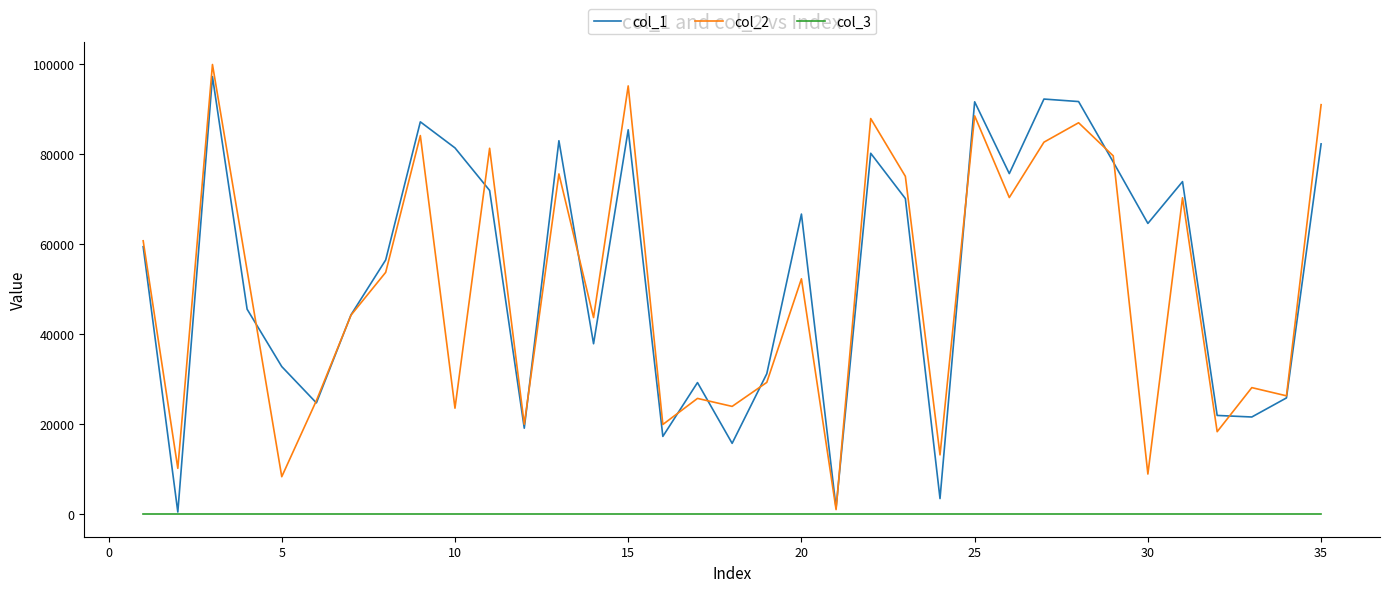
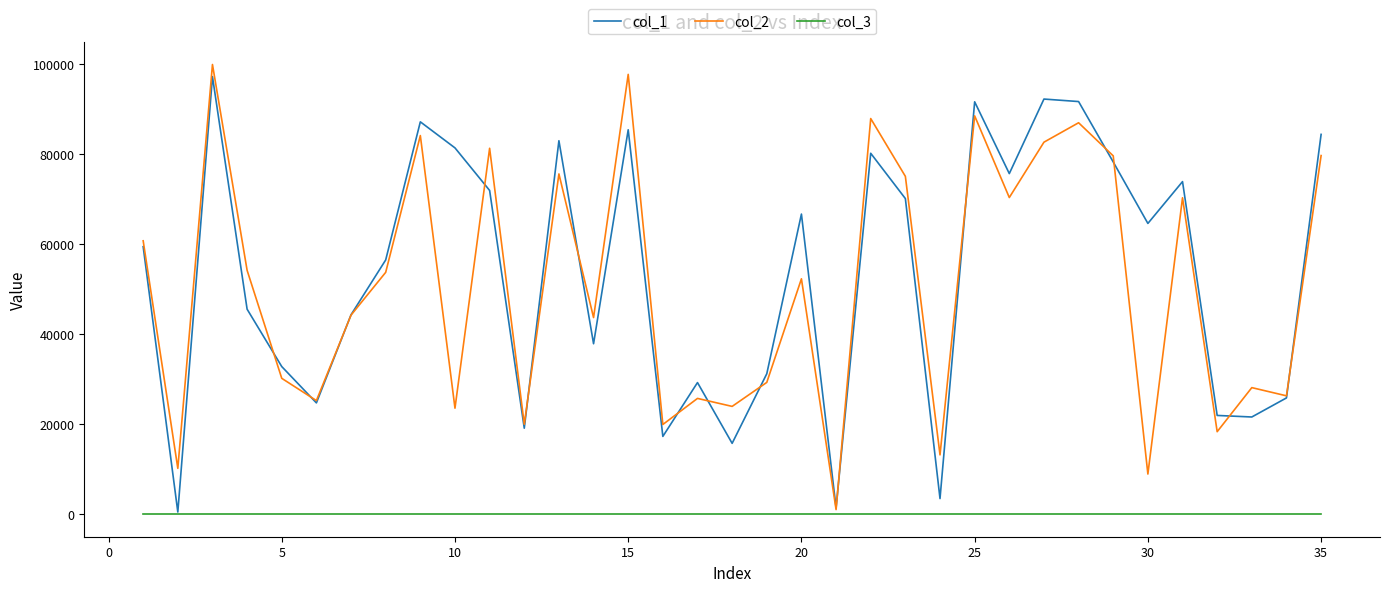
  {
    "col_1": {
      "5": 33000,
      "10": 81000,
      "15": 85000,
      "20": 67000,
      "25": 92000,
      "30": 65000,
-     "35": 82000
+     "35": 84000
    },
    "col_2": {
-     "5": 8000,
+     "5": 30000,
      "10": 24000,
-     "15": 95000,
+     "15": 98000,
      "20": 52000,
      "25": 89000,
      "30": 9000,
-     "35": 91000
+     "35": 80000
    },
    "col_3": {
      "5": 0,
      "10": 0,
      "15": 0,
      "20": 0,
      "25": 0,
      "30": 0,
      "35": 0
    }
  }
